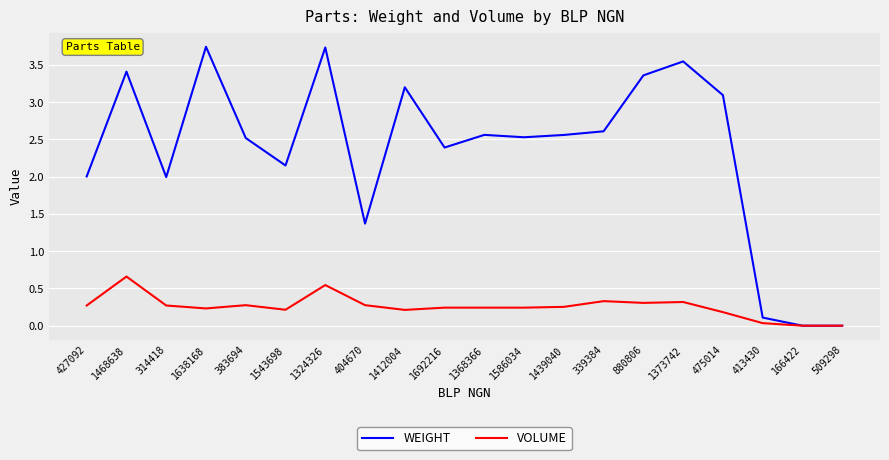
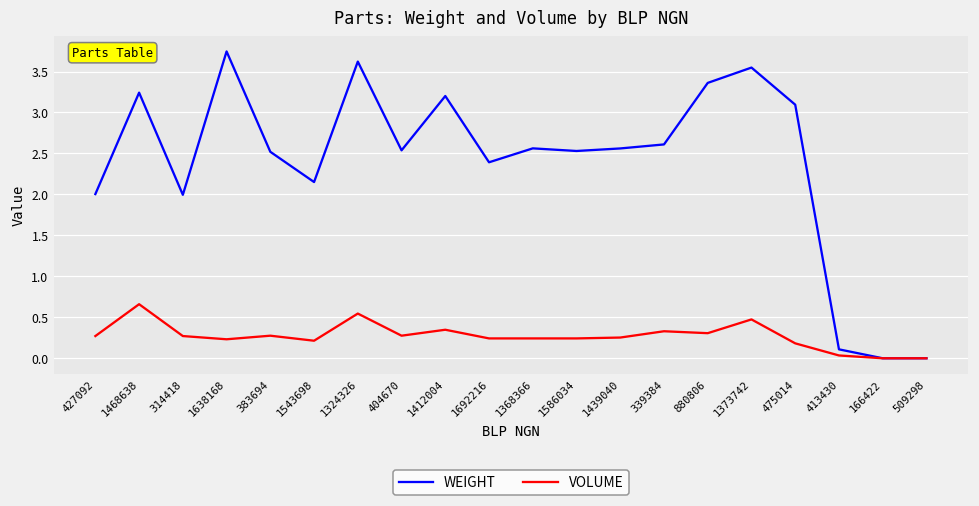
  {
    "WEIGHT": {
      "427092": 2.0,
-     "1468638": 3.4,
+     "1468638": 3.2,
      "314418": 2.0,
      "1638168": 3.7,
      "383694": 2.5,
      "1543698": 2.2,
-     "1324326": 3.7,
-     "404670": 1.4,
+     "1324326": 3.6,
+     "404670": 2.5,
      "1412004": 3.2,
      "1692216": 2.4,
      "1368366": 2.6,
      "1586034": 2.5,
      "1439040": 2.6,
      "339384": 2.6,
      "880806": 3.4,
      "1373742": 3.5,
      "475014": 3.1,
      "413430": 0.1
    },
    "VOLUME": {
      "427092": 0.3,
      "1468638": 0.7,
      "314418": 0.3,
      "1638168": 0.2,
      "383694": 0.3,
      "1543698": 0.2,
      "1324326": 0.5,
      "404670": 0.3,
-     "1412004": 0.2,
+     "1412004": 0.3,
      "1692216": 0.2,
      "1368366": 0.2,
      "1586034": 0.2,
      "1439040": 0.3,
      "339384": 0.3,
      "880806": 0.3,
-     "1373742": 0.3,
+     "1373742": 0.5,
      "475014": 0.2,
      "413430": 0.0
    }
  }
